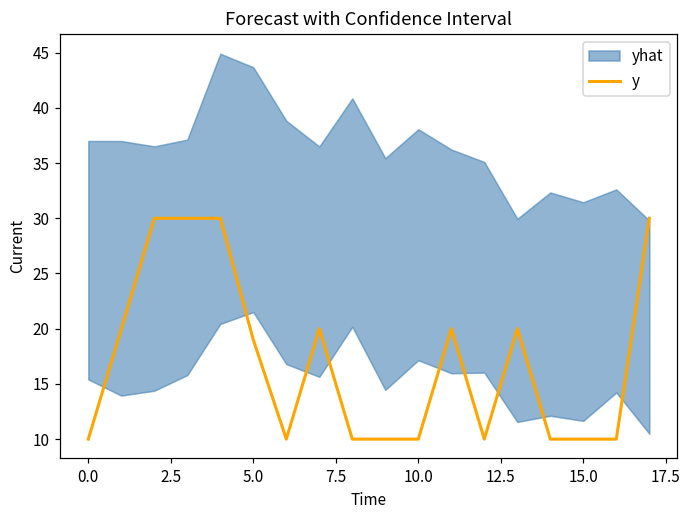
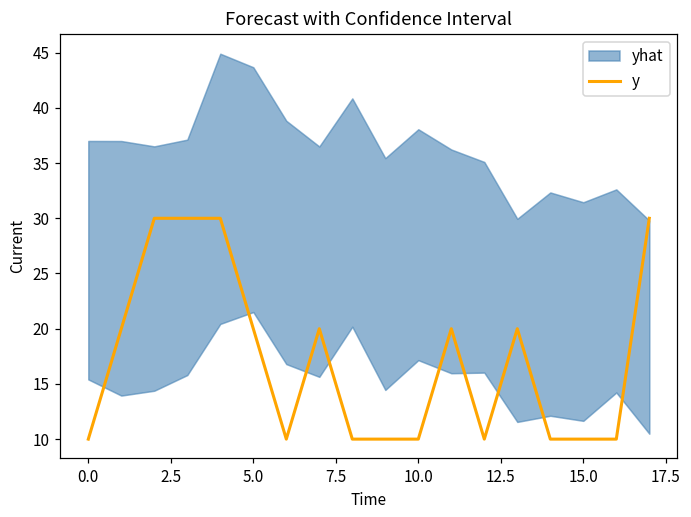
  {
    "y": {
      "0.0": 10,
-     "5.0": 19,
+     "5.0": 20,
      "10.0": 10,
      "15.0": 10
    }
  }
